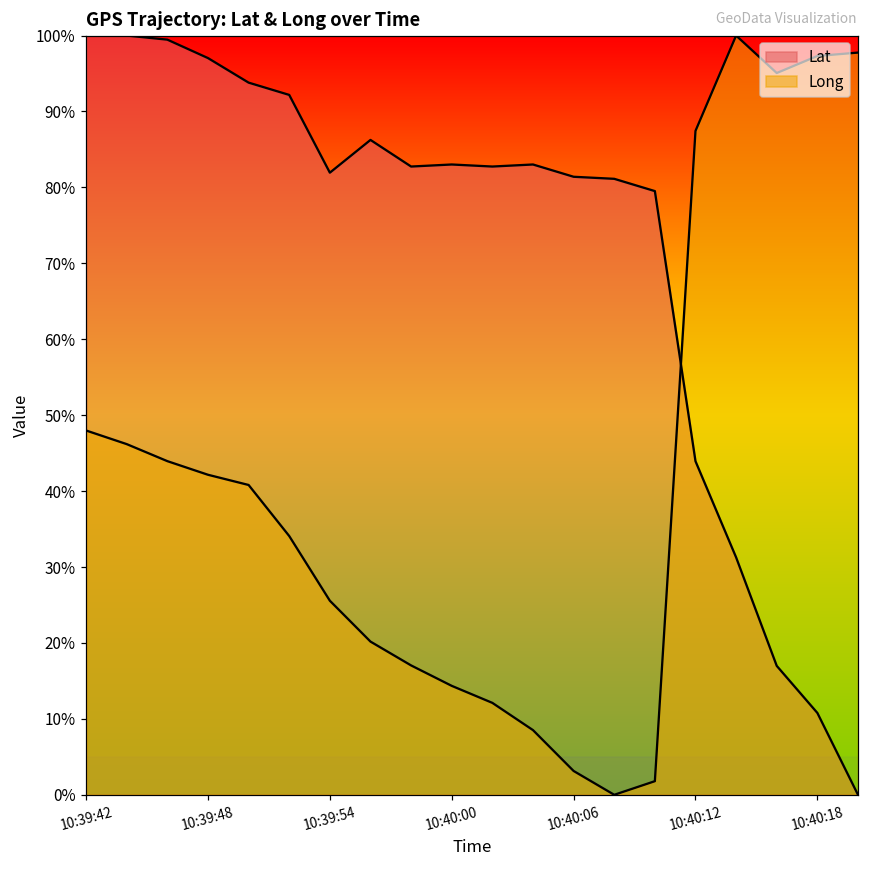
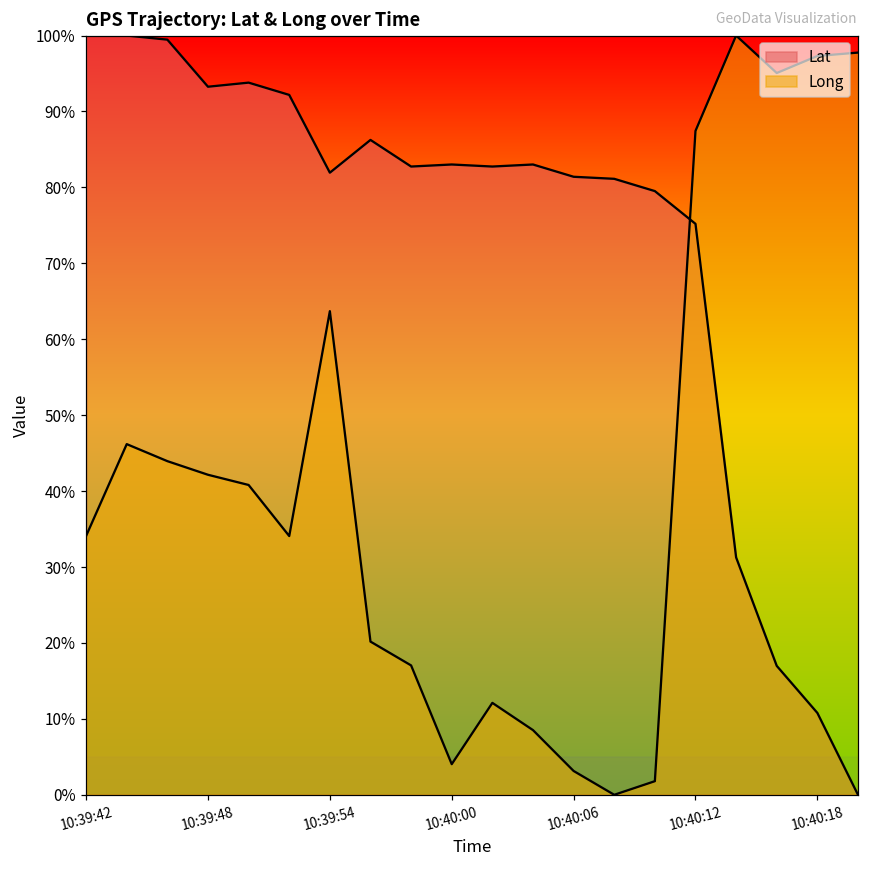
  {
    "Lat": {
      "10:39:42": "100%",
-     "10:39:48": "97%",
+     "10:39:48": "93%",
      "10:39:54": "82%",
      "10:40:00": "83%",
      "10:40:06": "81%",
-     "10:40:12": "44%",
+     "10:40:12": "75%",
      "10:40:18": "11%"
    },
    "Long": {
-     "10:39:42": "48%",
+     "10:39:42": "34%",
      "10:39:48": "42%",
-     "10:39:54": "26%",
-     "10:40:00": "14%",
+     "10:39:54": "64%",
+     "10:40:00": "4%",
      "10:40:06": "3%",
      "10:40:12": "87%"
    }
  }
